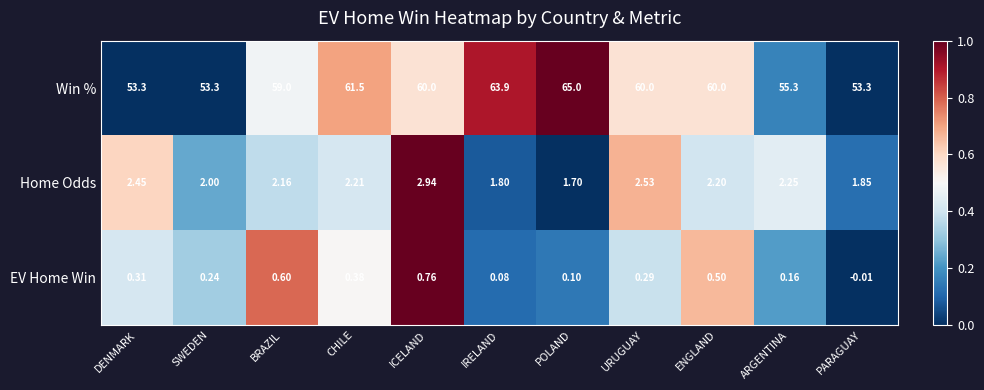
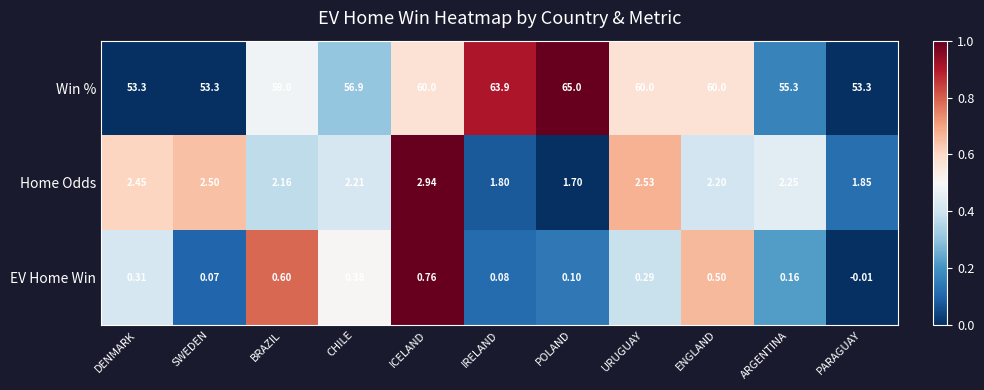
  {
    "Win %": {
      "DENMARK": 53.3,
      "SWEDEN": 53.3,
-     "CHILE": 61.5,
+     "CHILE": 56.9,
      "IRELAND": 63.9,
      "POLAND": 65.0,
      "ARGENTINA": 55.3,
      "PARAGUAY": 53.3
    },
    "Home Odds": {
      "DENMARK": 2.45,
-     "SWEDEN": 2.00,
+     "SWEDEN": 2.50,
      "BRAZIL": 2.16,
      "ICELAND": 2.94,
      "IRELAND": 1.80,
      "POLAND": 1.70,
      "URUGUAY": 2.53,
      "PARAGUAY": 1.85
    },
    "EV Home Win": {
-     "SWEDEN": 0.24,
+     "SWEDEN": 0.07,
      "BRAZIL": 0.60,
      "ICELAND": 0.76,
      "IRELAND": 0.08,
      "POLAND": 0.10,
      "URUGUAY": 0.29,
      "ENGLAND": 0.50,
      "ARGENTINA": 0.16,
      "PARAGUAY": -0.01
    }
  }
